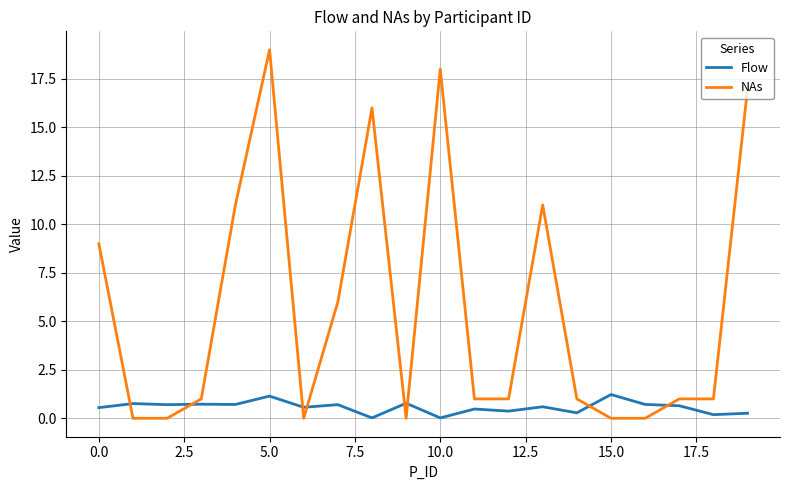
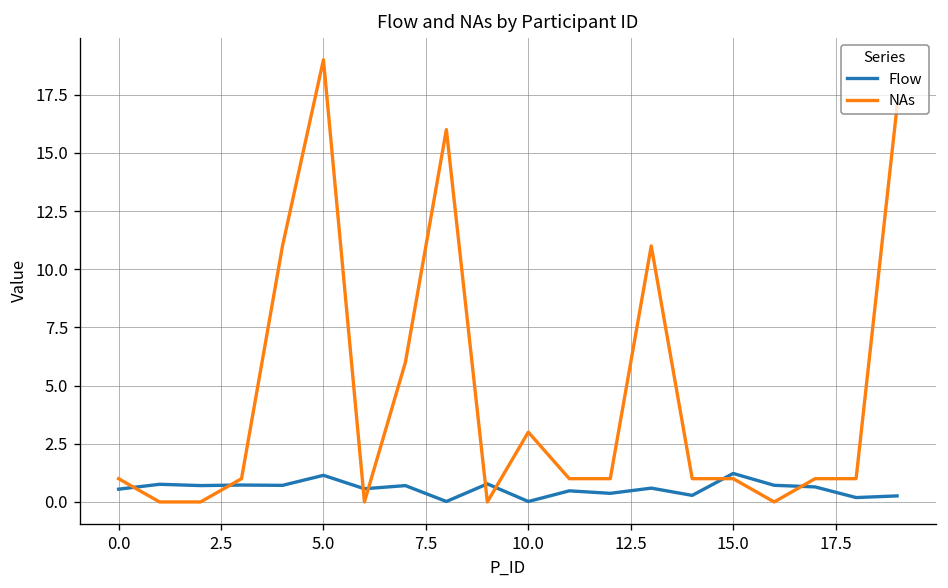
  {
    "Flow": {
      "0.0": 0.5,
      "5.0": 1.1,
      "10.0": 0,
      "15.0": 1.2
    },
    "NAs": {
-     "0.0": 9,
+     "0.0": 1,
      "5.0": 19,
-     "10.0": 18,
-     "15.0": 0
+     "10.0": 3,
+     "15.0": 1
    }
  }
